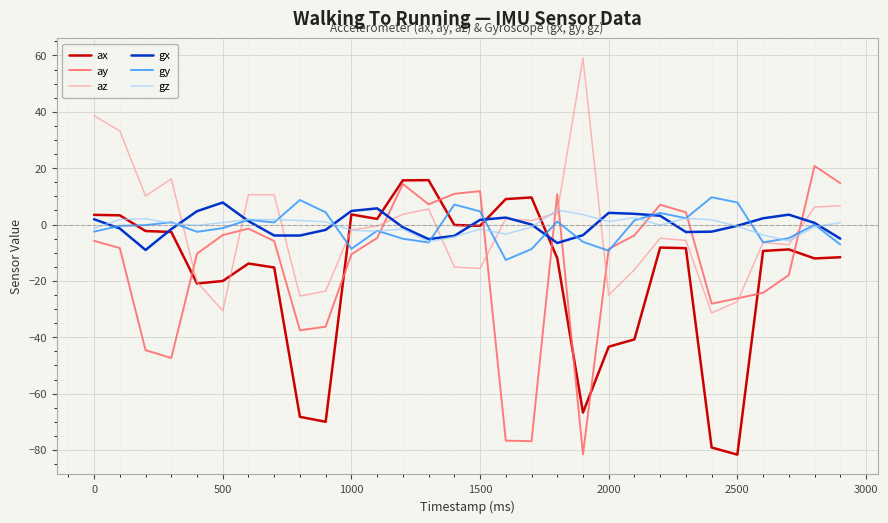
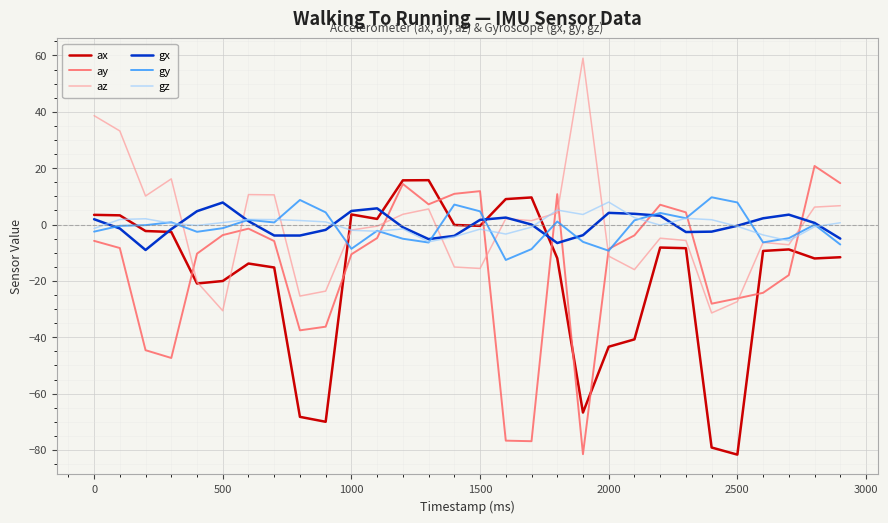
  {
    "ax": {
      "0": 3,
      "500": -20,
      "1000": 4,
      "1500": 0,
      "2000": -43,
      "2500": -82
    },
    "ay": {
      "0": -6,
      "500": -4,
      "1000": -11,
      "1500": 12,
      "2500": -26
    },
    "az": {
      "0": 39,
      "500": -31,
      "1500": -16,
-     "2000": -25,
+     "2000": -11,
      "2500": -27
    },
    "gx": {
      "0": 2,
      "500": 8,
      "1000": 5,
      "1500": 2,
      "2000": 4
    },
    "gy": {
      "0": -3,
      "500": -1,
      "1000": -9,
      "1500": 5,
      "2500": 8
    },
    "gz": {
      "0": -1,
      "500": 1,
      "1500": -2,
-     "2000": 1
+     "2000": 8
    }
  }
